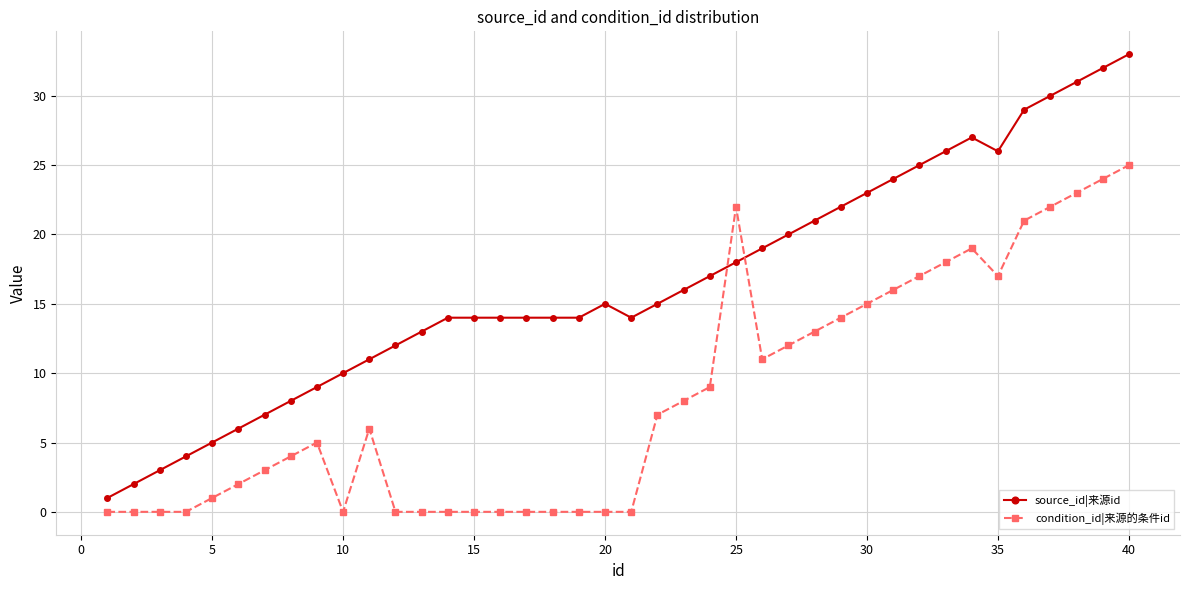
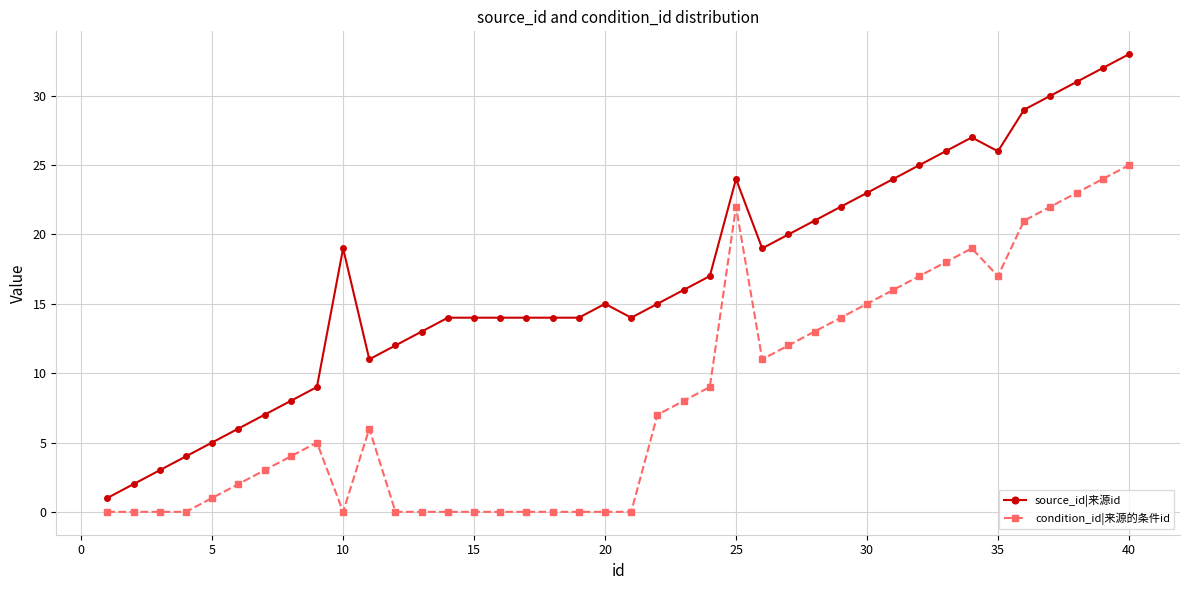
  {
    "source_id|来源id": {
      "5": 5,
-     "10": 10,
+     "10": 19,
      "15": 14,
      "20": 15,
-     "25": 18,
+     "25": 24,
      "30": 23,
      "35": 26,
      "40": 33
    },
    "condition_id|来源的条件id": {
      "5": 1,
      "10": 0,
      "15": 0,
      "20": 0,
      "25": 22,
      "30": 15,
      "35": 17,
      "40": 25
    }
  }
